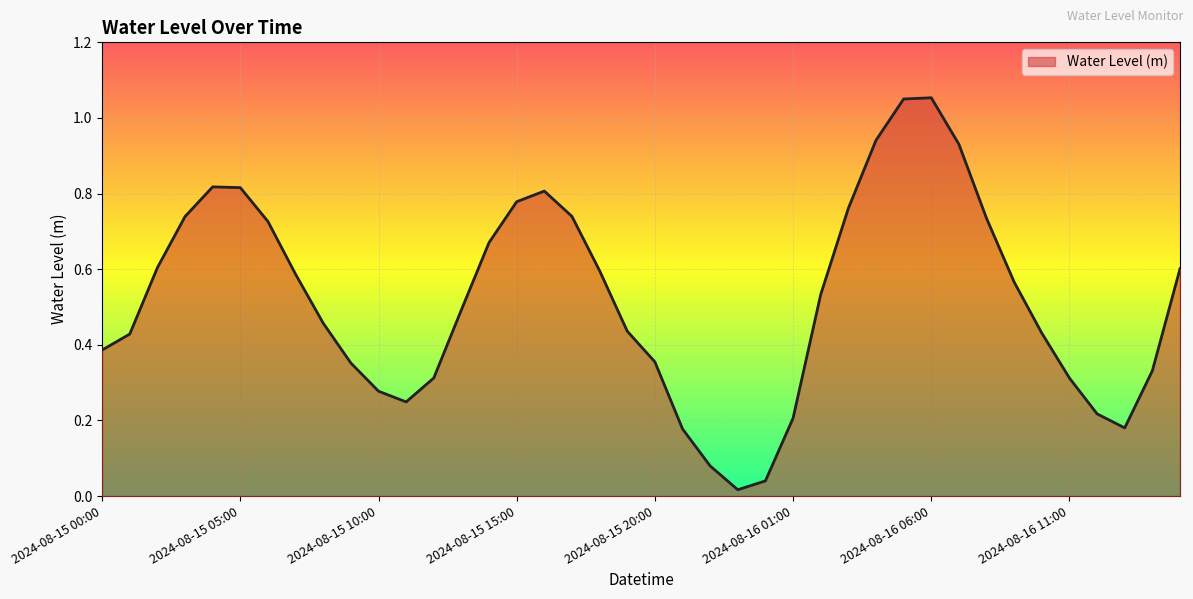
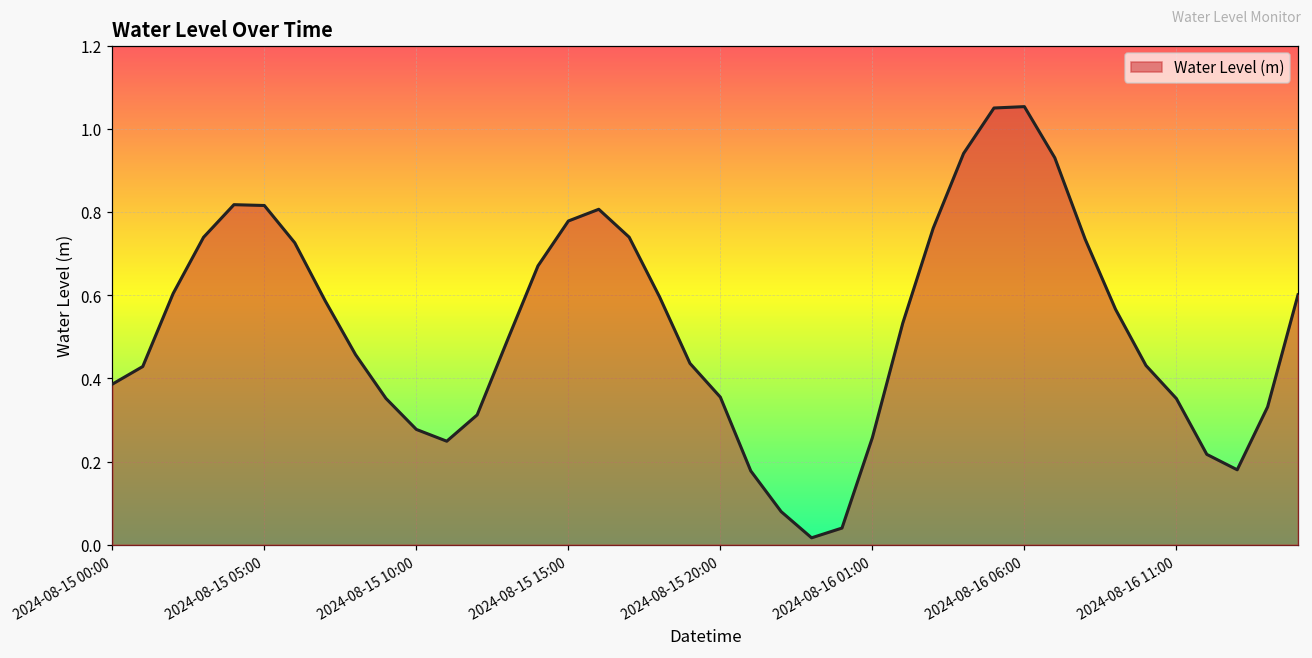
  {
    "2024-08-15 00:00": 0.39,
    "2024-08-15 05:00": 0.82,
    "2024-08-15 10:00": 0.28,
    "2024-08-15 15:00": 0.78,
    "2024-08-15 20:00": 0.35,
-   "2024-08-16 01:00": 0.21,
+   "2024-08-16 01:00": 0.26,
    "2024-08-16 06:00": 1.05,
-   "2024-08-16 11:00": 0.31
+   "2024-08-16 11:00": 0.35
  }
